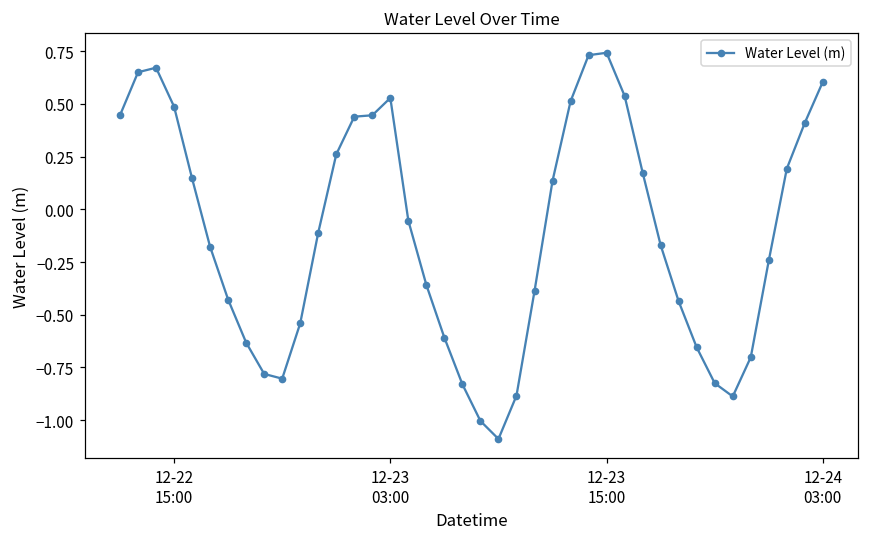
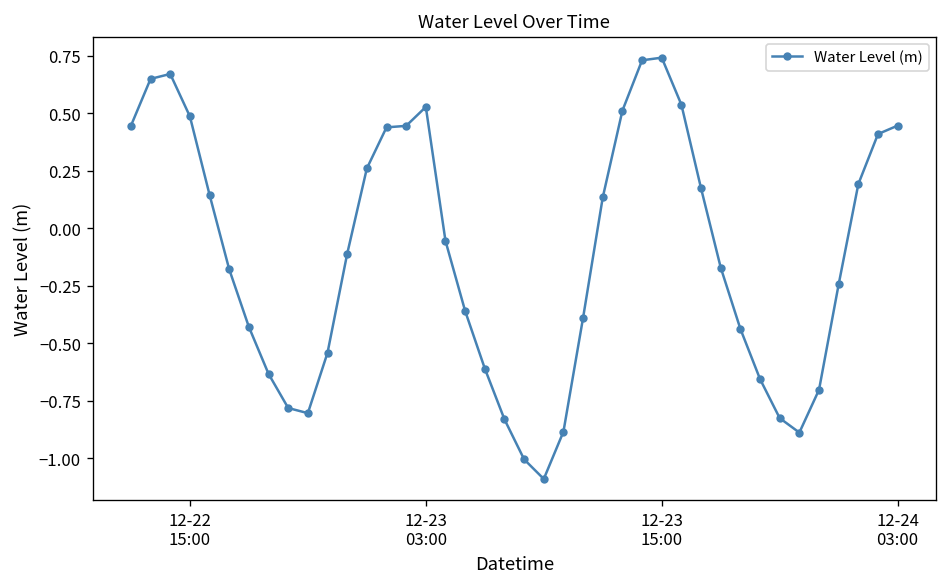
  {
    "12-22 15:00": 0.49,
    "12-23 03:00": 0.53,
    "12-23 15:00": 0.74,
-   "12-24 03:00": 0.60
+   "12-24 03:00": 0.45
  }
